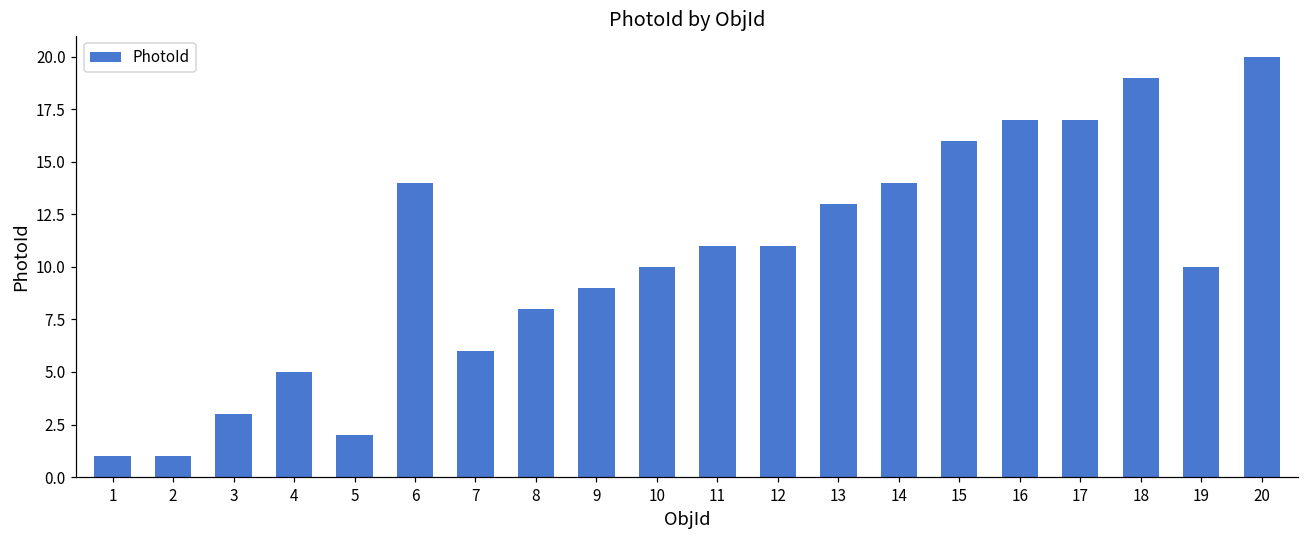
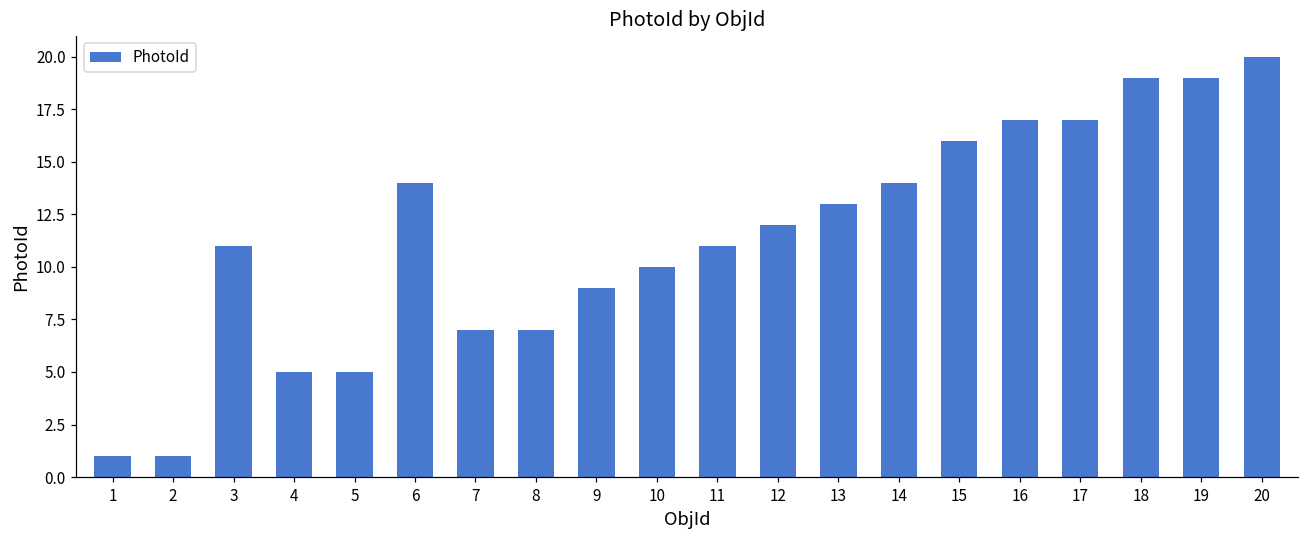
  {
    "1": 1,
    "2": 1,
-   "3": 3,
+   "3": 11,
    "4": 5,
-   "5": 2,
+   "5": 5,
    "6": 14,
-   "7": 6,
-   "8": 8,
+   "7": 7,
+   "8": 7,
    "9": 9,
    "10": 10,
    "11": 11,
-   "12": 11,
+   "12": 12,
    "13": 13,
    "14": 14,
    "15": 16,
    "16": 17,
    "17": 17,
    "18": 19,
-   "19": 10,
+   "19": 19,
    "20": 20
  }
